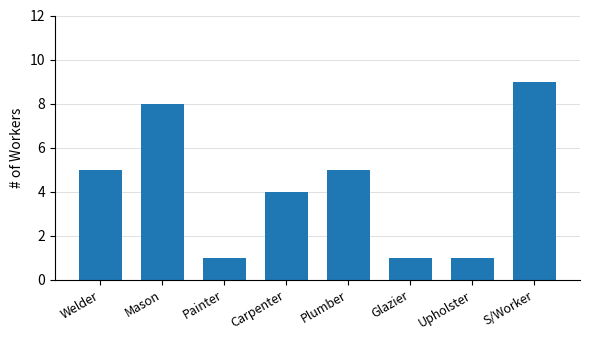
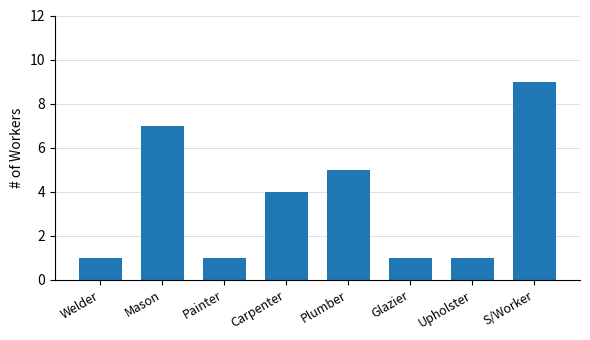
  {
-   "Welder": 5,
-   "Mason": 8,
+   "Welder": 1,
+   "Mason": 7,
    "Painter": 1,
    "Carpenter": 4,
    "Plumber": 5,
    "Glazier": 1,
    "Upholster": 1,
    "S/Worker": 9
  }
